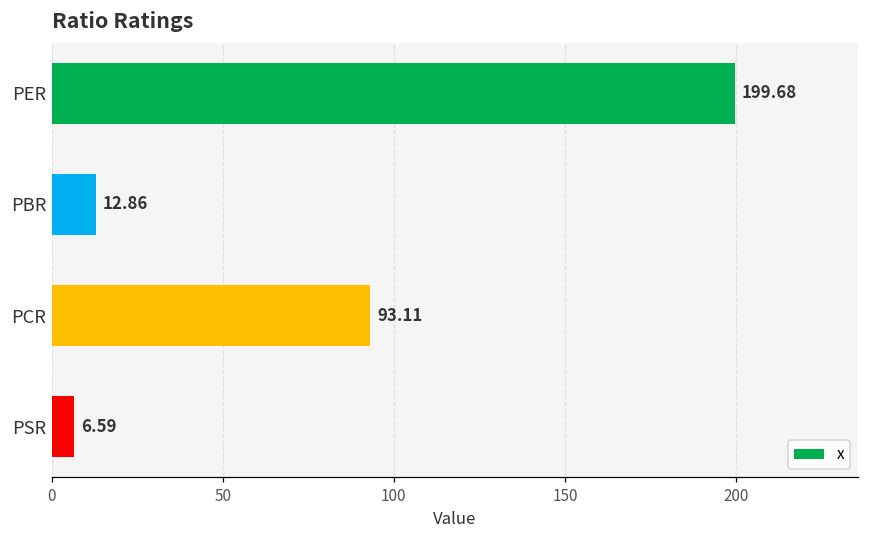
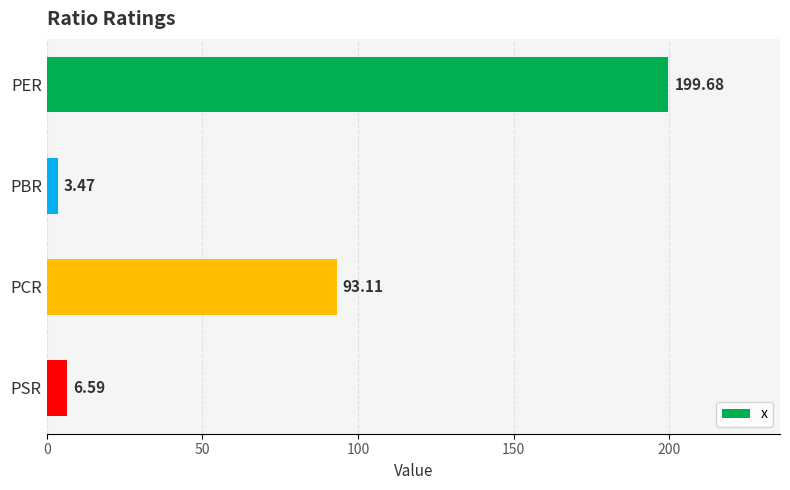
  {
    "PER": 199.68,
-   "PBR": 12.86,
+   "PBR": 3.47,
    "PCR": 93.11,
    "PSR": 6.59
  }
